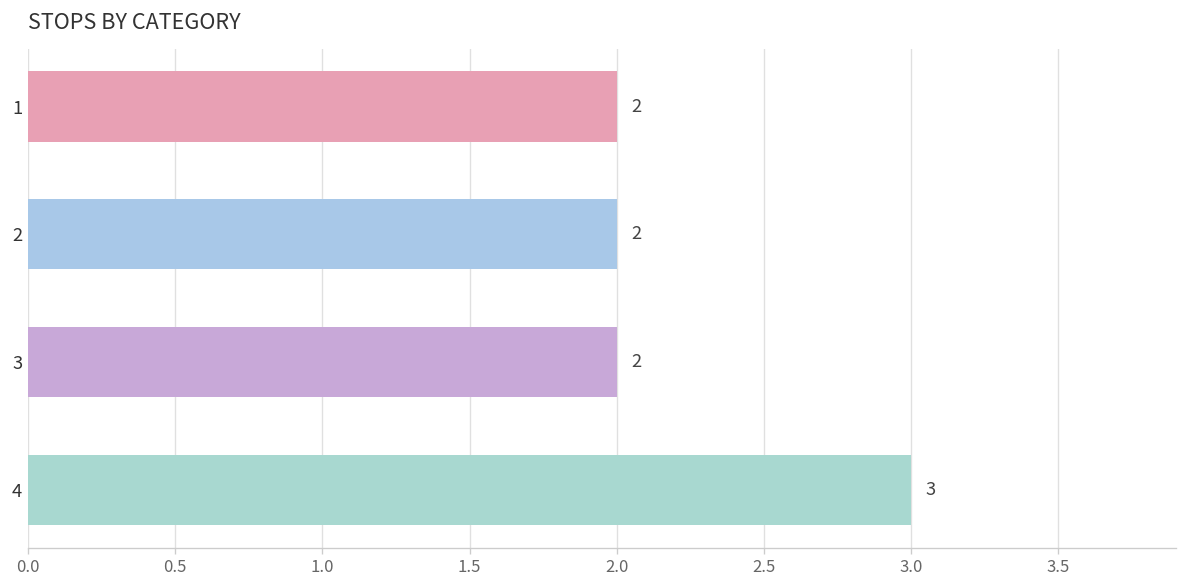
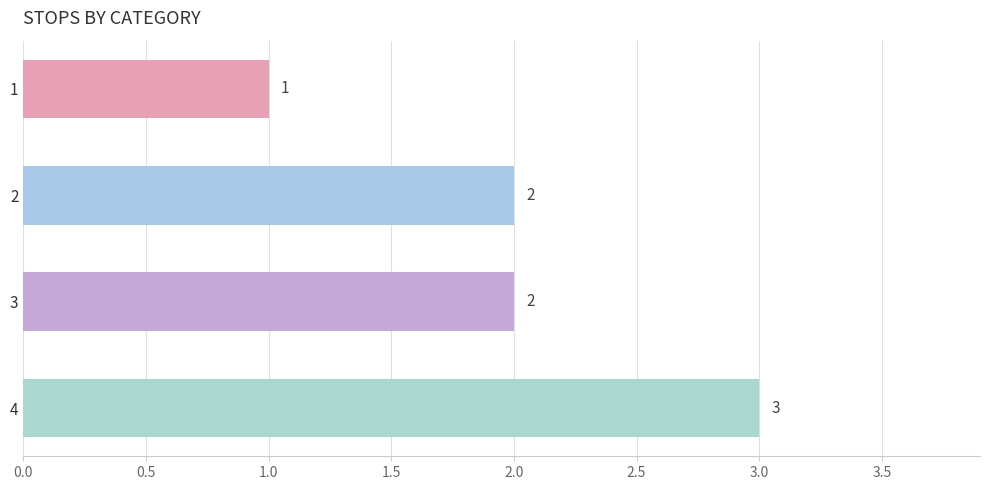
  {
-   "1": 2,
+   "1": 1,
    "2": 2,
    "3": 2,
    "4": 3
  }
